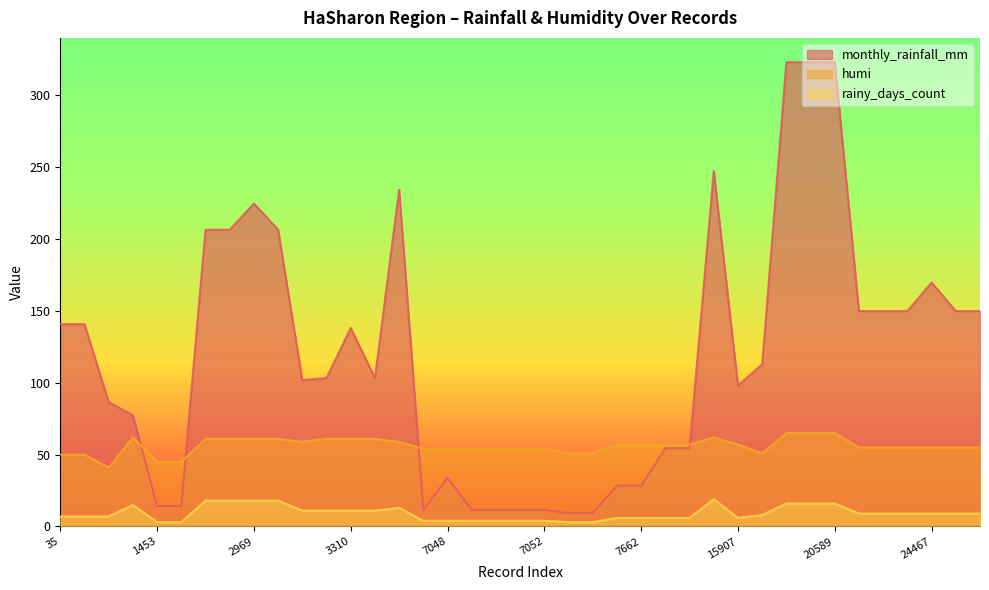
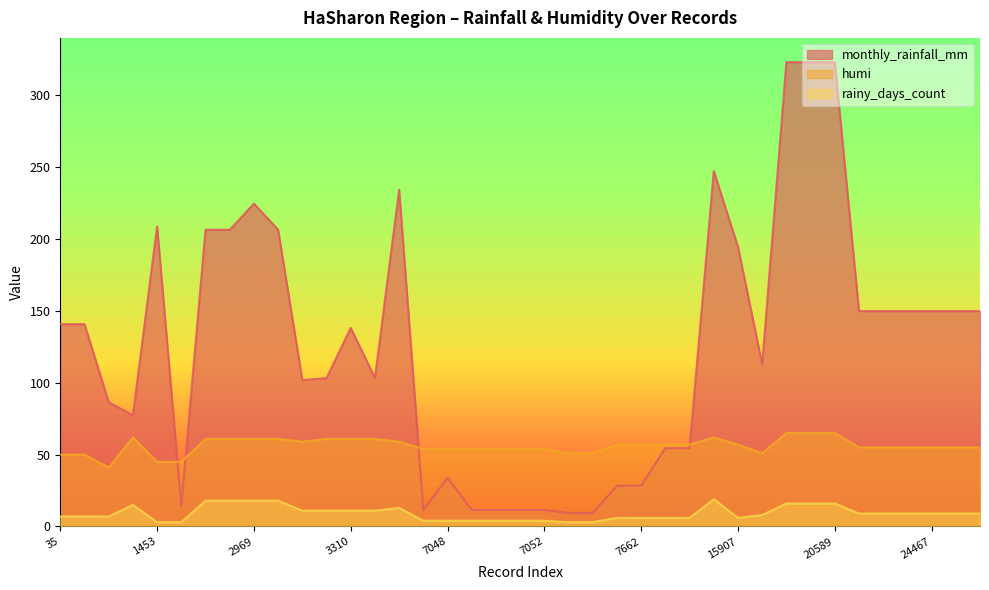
  {
    "monthly_rainfall_mm": {
      "35": 141,
-     "1453": 14,
+     "1453": 209,
      "2969": 225,
      "3310": 138,
      "7048": 34,
      "7052": 12,
      "7662": 28,
-     "15907": 98,
-     "24467": 170
+     "15907": 195,
+     "24467": 150
    }
  }
